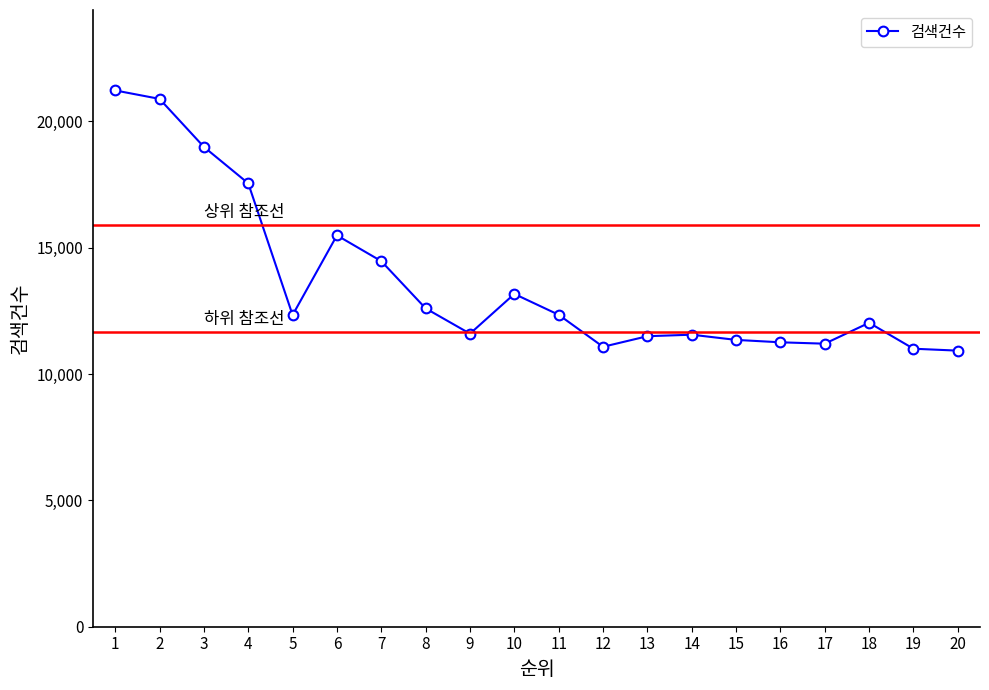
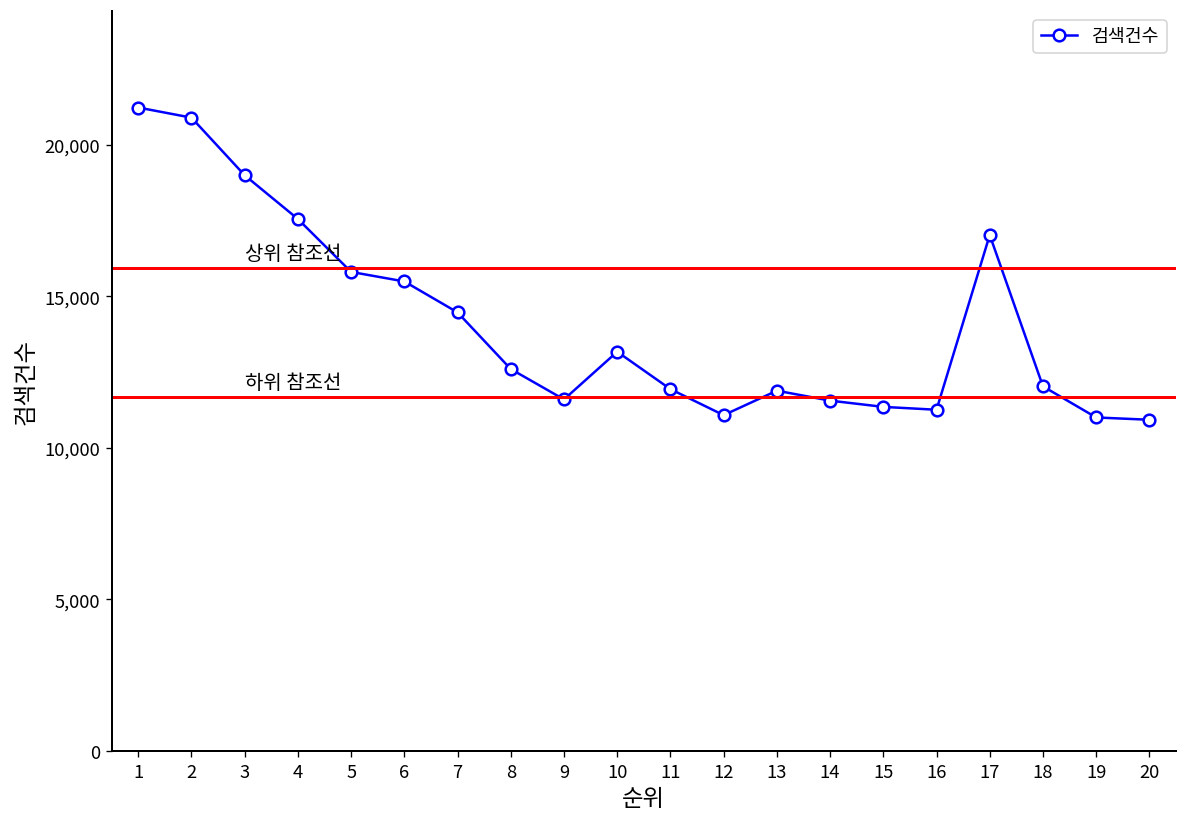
  {
    "1": "21,200",
    "2": "20,900",
    "3": "19,000",
    "4": "17,500",
-   "5": "12,300",
+   "5": "15,800",
    "6": "15,500",
    "7": "14,500",
    "8": "12,600",
    "9": "11,600",
    "10": "13,200",
-   "11": "12,300",
+   "11": "11,900",
    "12": "11,100",
-   "13": "11,500",
+   "13": "11,900",
    "14": "11,600",
    "15": "11,400",
    "16": "11,300",
-   "17": "11,200",
+   "17": "17,000",
    "18": "12,000",
    "19": "11,000",
    "20": "10,900"
  }
